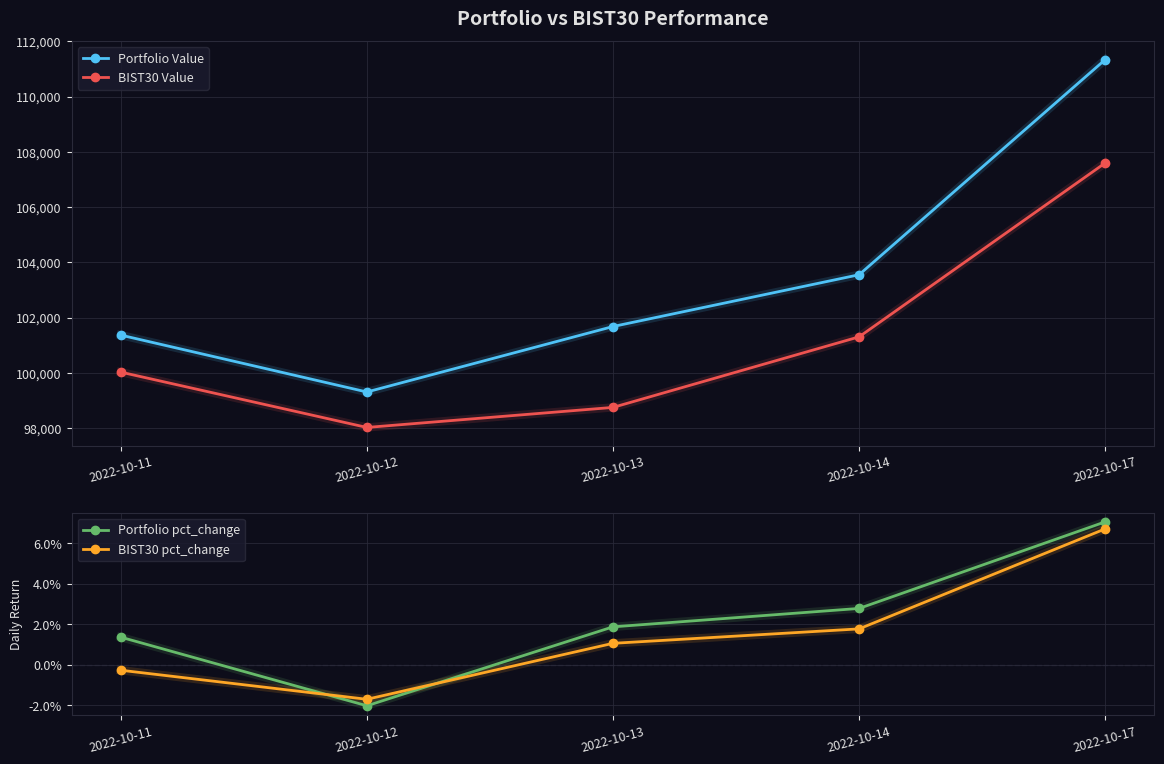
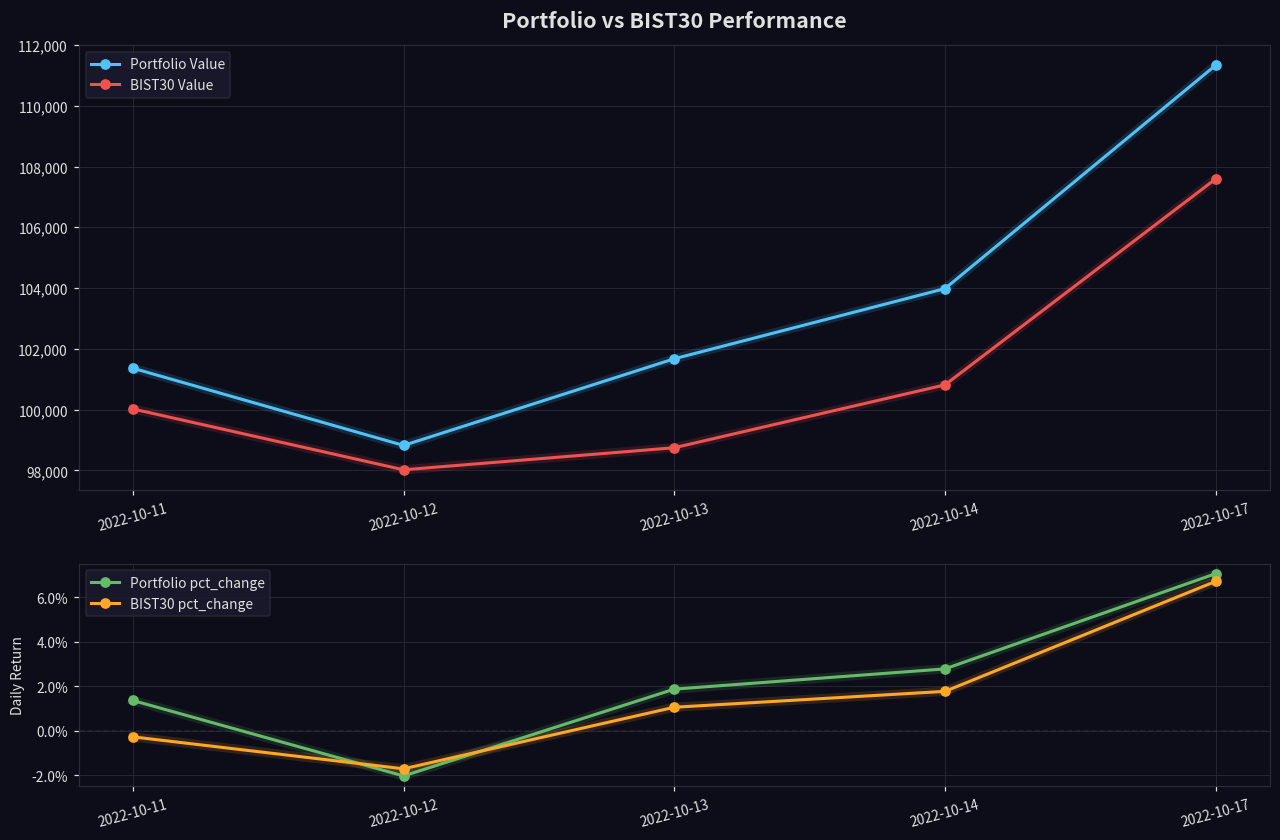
  {
    "Portfolio vs BIST30 Performance": {
      "Portfolio Value": {
        "2022-10-11": "101,400",
-       "2022-10-12": "99,300",
+       "2022-10-12": "98,800",
        "2022-10-13": "101,700",
-       "2022-10-14": "103,500",
+       "2022-10-14": "104,000",
        "2022-10-17": "111,300"
      },
      "BIST30 Value": {
        "2022-10-11": "100,000",
        "2022-10-12": "98,000",
        "2022-10-13": "98,700",
-       "2022-10-14": "101,300",
+       "2022-10-14": "100,800",
        "2022-10-17": "107,600"
      }
    }
  }
